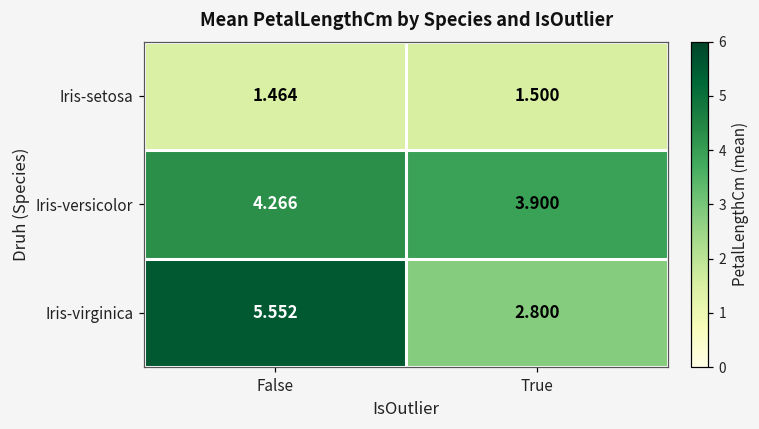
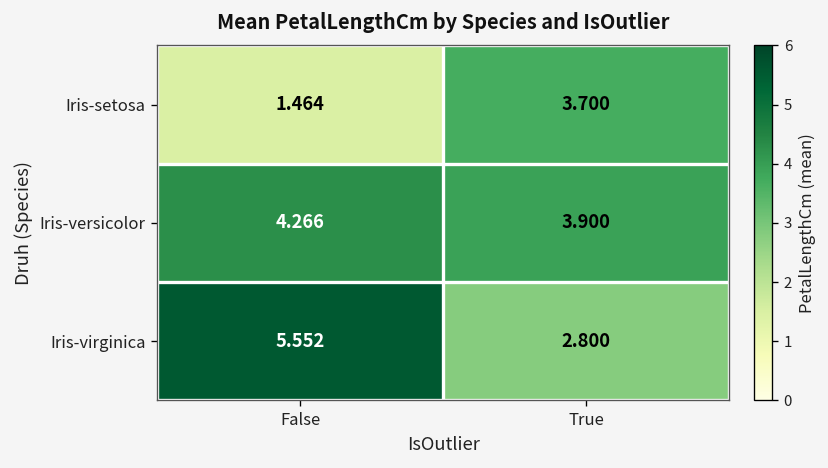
  {
    "Iris-setosa": {
      "False": 1.464,
-     "True": 1.500
+     "True": 3.700
    },
    "Iris-versicolor": {
      "False": 4.266,
      "True": 3.900
    },
    "Iris-virginica": {
      "False": 5.552,
      "True": 2.800
    }
  }
